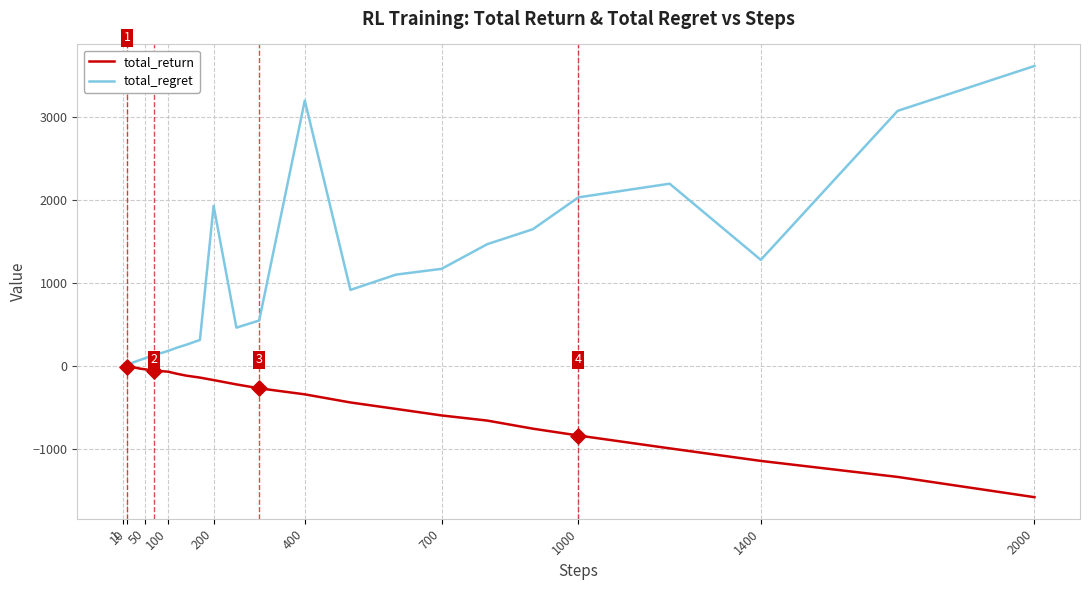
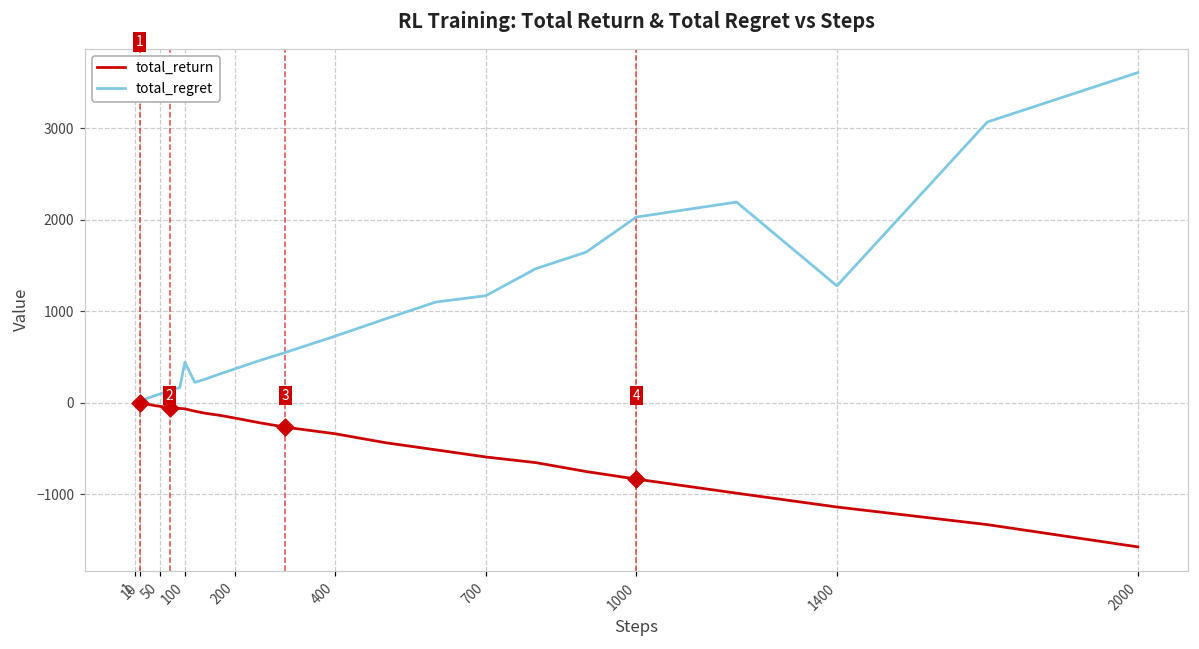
  {
    "total_regret": {
      "50": 100,
-     "100": 200,
-     "200": 1900,
-     "400": 3200,
+     "100": 400,
+     "200": 400,
+     "400": 700,
      "700": 1200,
      "1000": 2000,
      "1400": 1300,
      "2000": 3600
    }
  }
